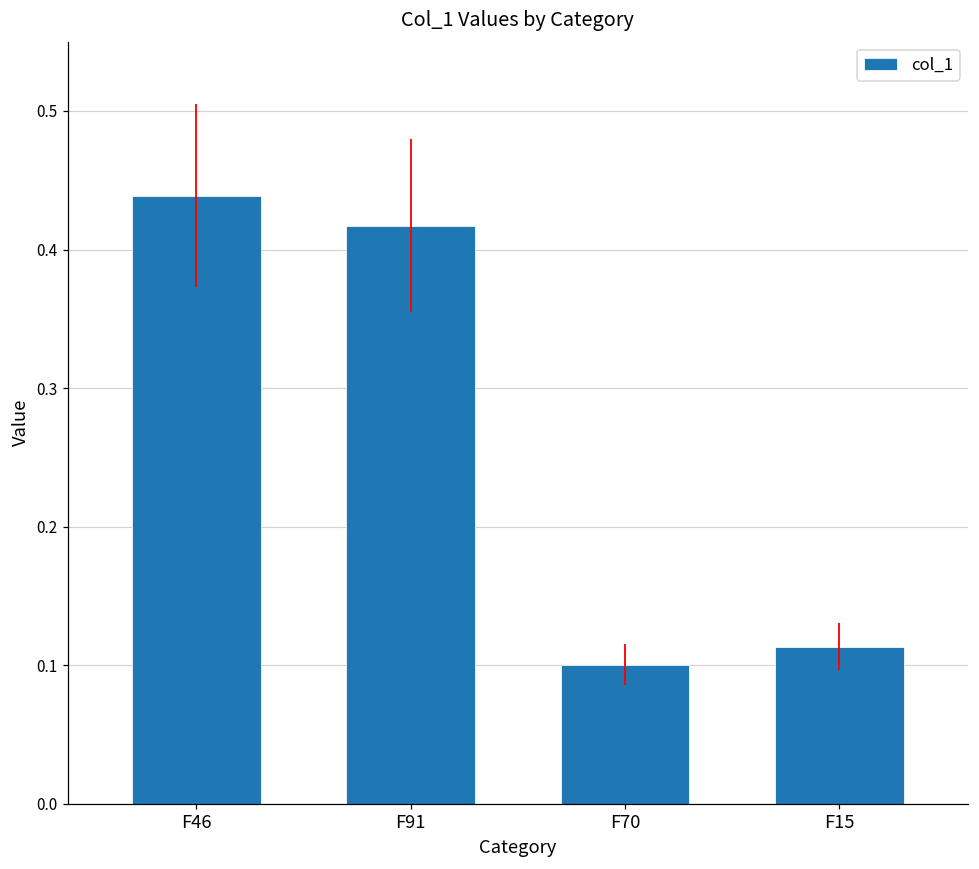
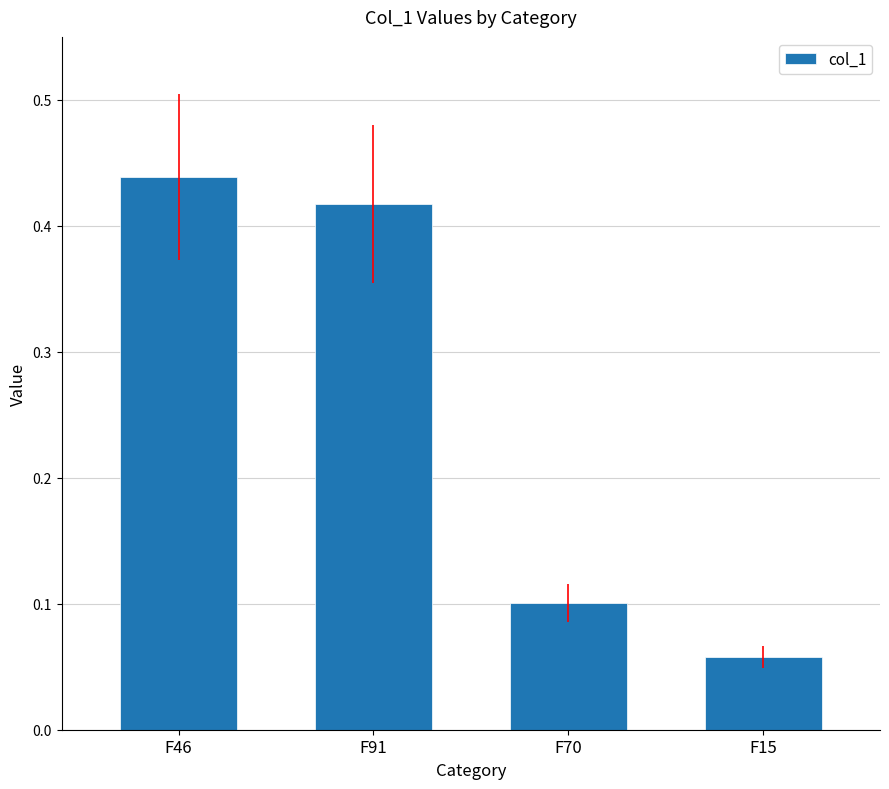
  {
    "F46": 0.439,
    "F91": 0.417,
    "F70": 0.100,
-   "F15": 0.113
+   "F15": 0.058
  }
